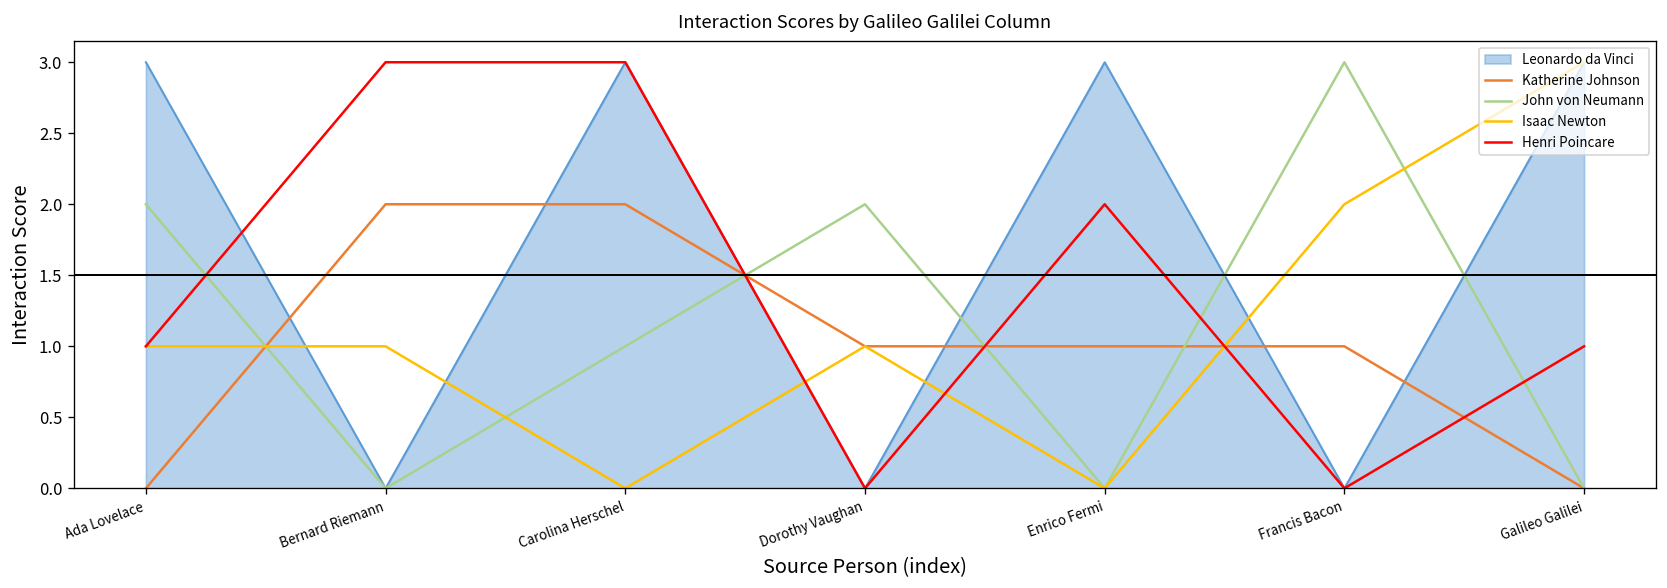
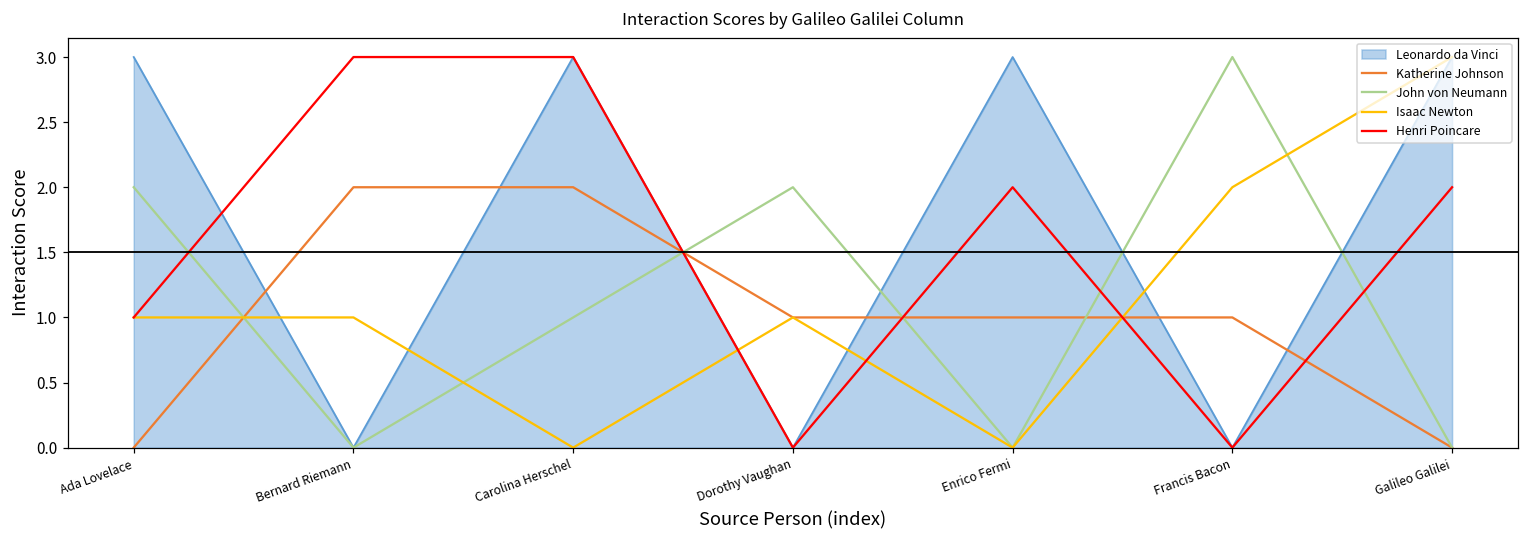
  {
    "Leonardo da Vinci": {
      "Ada Lovelace": 3,
      "Enrico Fermi": 3
    },
    "Katherine Johnson": {
      "Ada Lovelace": 0,
      "Bernard Riemann": 2,
      "Carolina Herschel": 2,
      "Enrico Fermi": 1,
      "Francis Bacon": 1
    },
    "John von Neumann": {
      "Ada Lovelace": 2,
      "Carolina Herschel": 1,
      "Dorothy Vaughan": 2,
      "Francis Bacon": 3
    },
    "Isaac Newton": {
      "Bernard Riemann": 1,
      "Carolina Herschel": 0,
      "Francis Bacon": 2
    },
    "Henri Poincare": {
      "Bernard Riemann": 3,
      "Enrico Fermi": 2,
-     "Galileo Galilei": 1
+     "Galileo Galilei": 2
    }
  }
